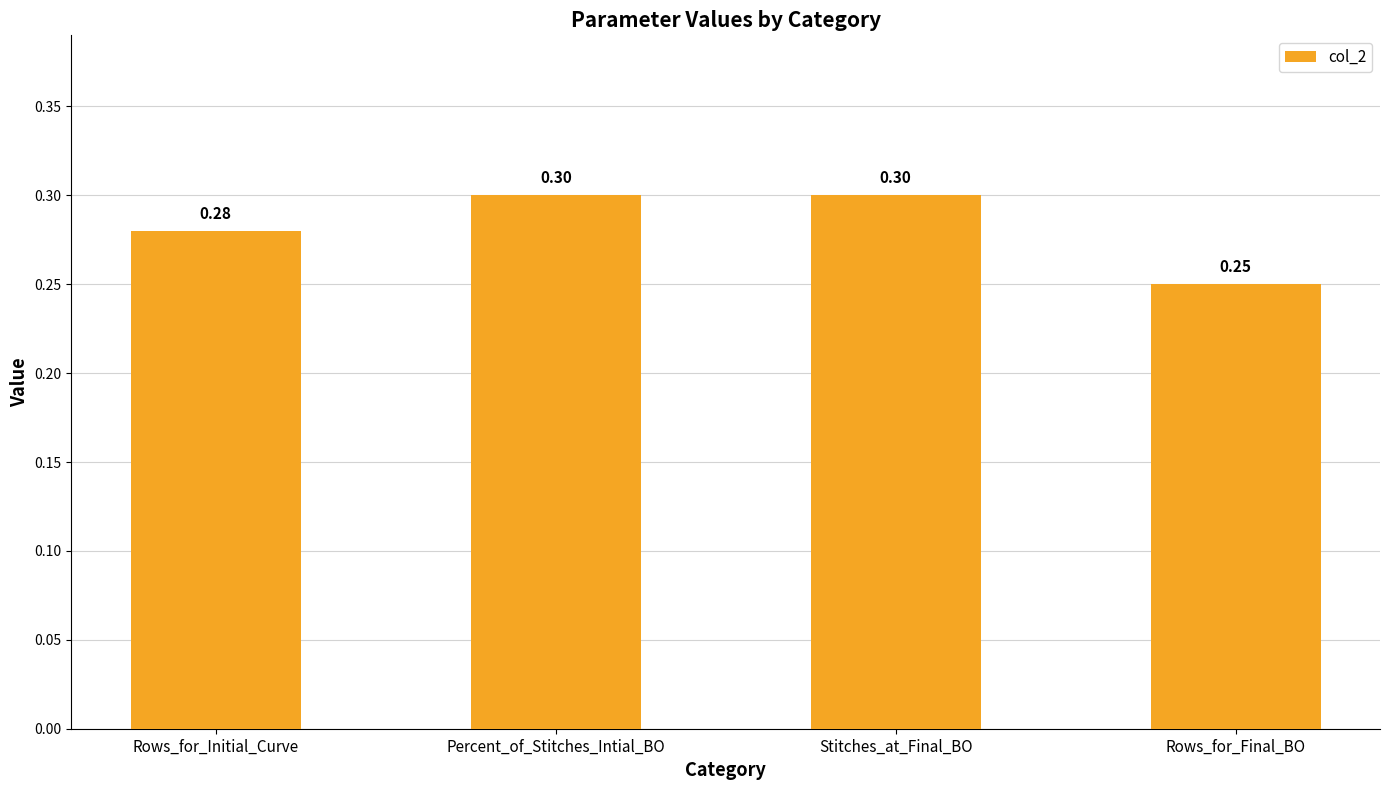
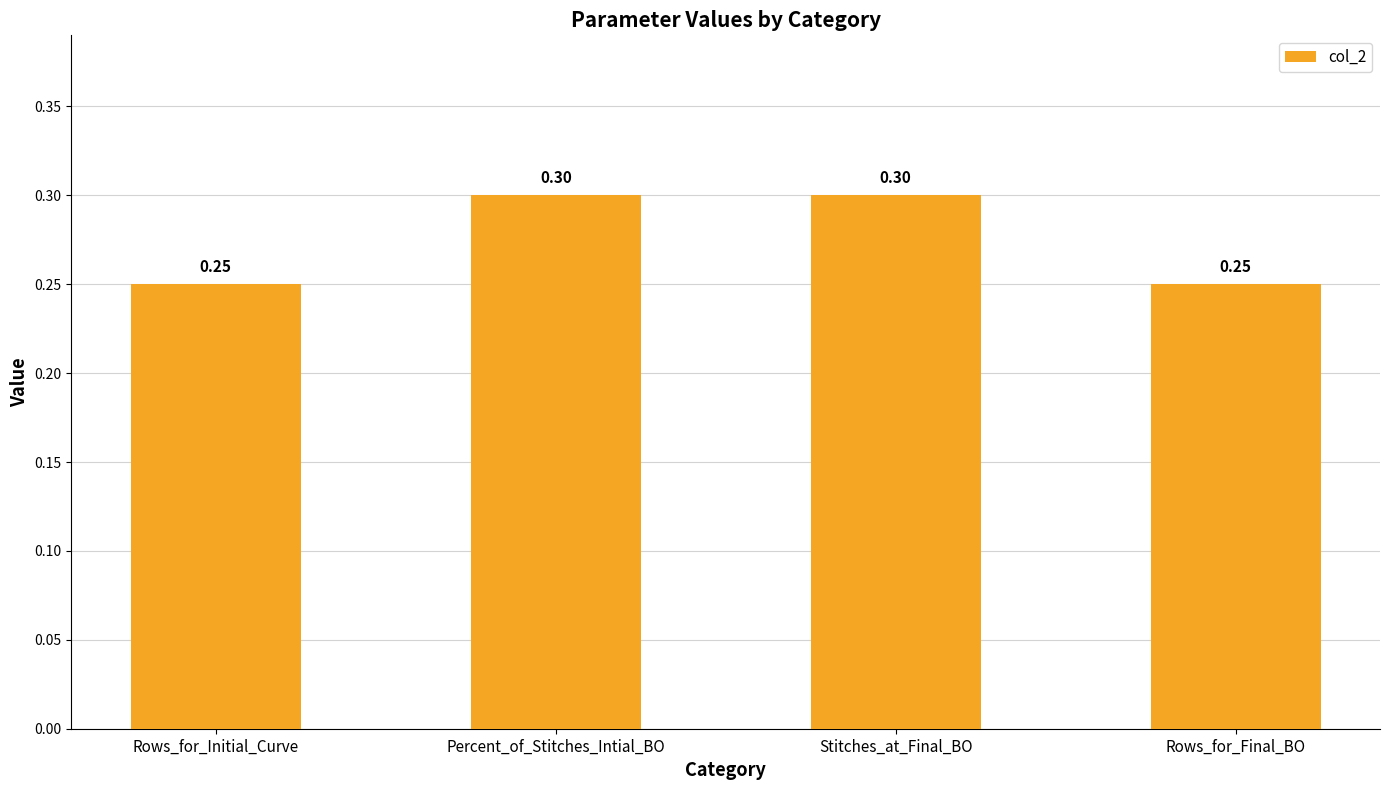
  {
-   "Rows_for_Initial_Curve": 0.28,
+   "Rows_for_Initial_Curve": 0.25,
    "Percent_of_Stitches_Intial_BO": 0.30,
    "Stitches_at_Final_BO": 0.30,
    "Rows_for_Final_BO": 0.25
  }
